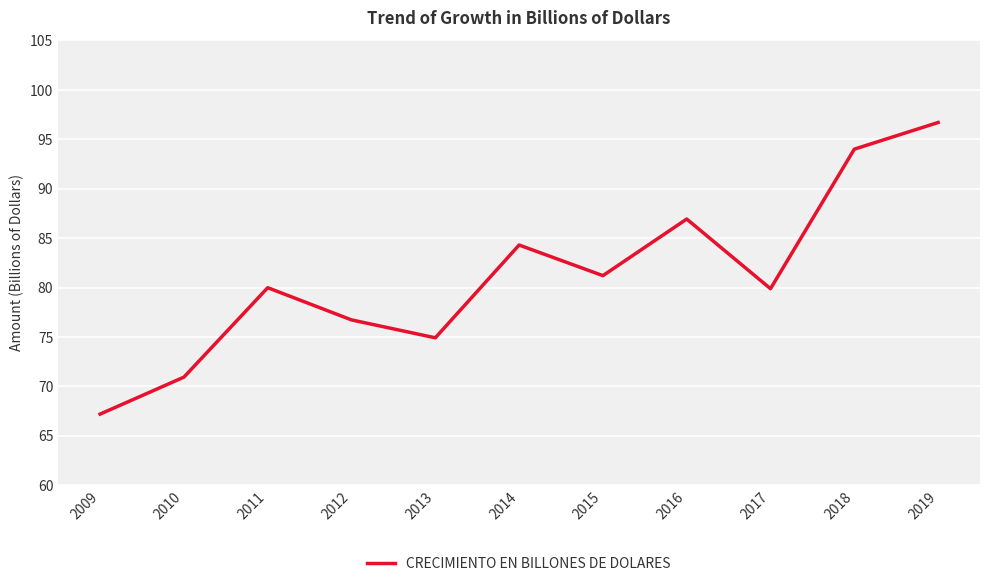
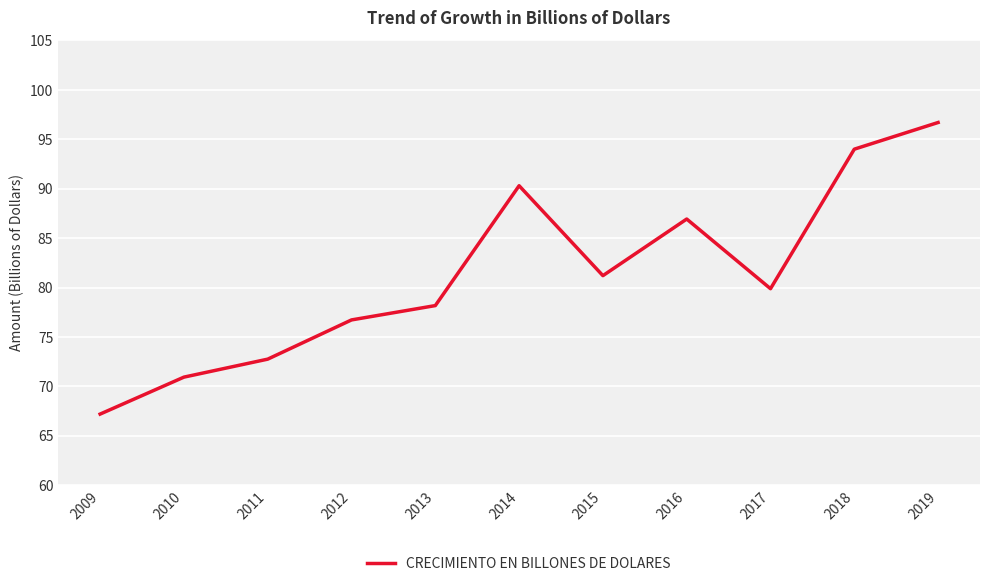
  {
    "2009": 67,
    "2010": 71,
-   "2011": 80,
+   "2011": 73,
    "2012": 77,
-   "2013": 75,
-   "2014": 84,
+   "2013": 78,
+   "2014": 90,
    "2015": 81,
    "2016": 87,
    "2017": 80,
    "2018": 94,
    "2019": 97
  }
